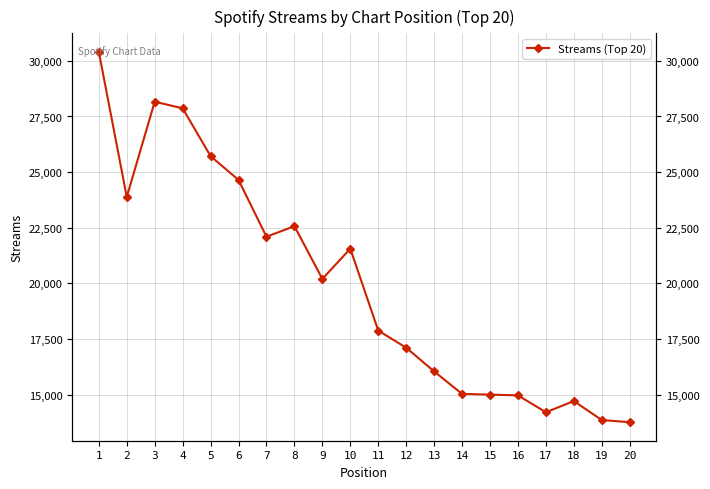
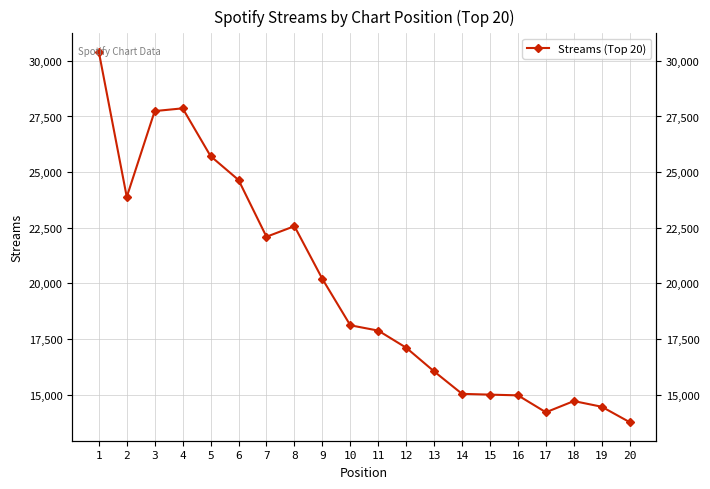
  {
    "1": "30,400",
    "2": "23,900",
-   "3": "28,200",
+   "3": "27,700",
    "4": "27,900",
    "5": "25,700",
    "6": "24,600",
    "7": "22,100",
    "8": "22,600",
    "9": "20,200",
-   "10": "21,600",
+   "10": "18,100",
    "11": "17,900",
    "12": "17,100",
    "13": "16,000",
    "14": "15,000",
    "15": "15,000",
    "16": "15,000",
    "17": "14,200",
    "18": "14,700",
-   "19": "13,900",
+   "19": "14,500",
    "20": "13,800"
  }
